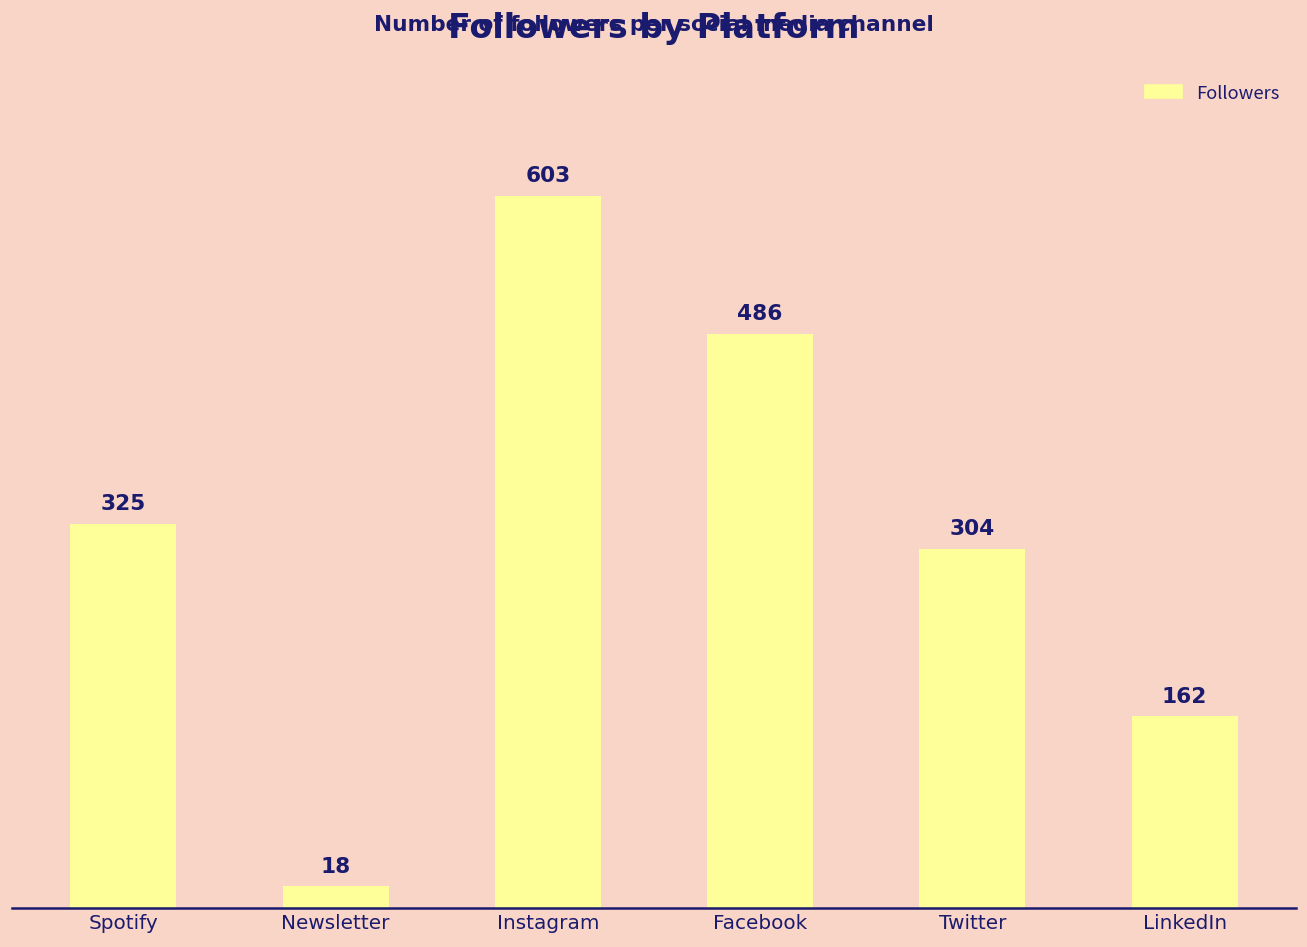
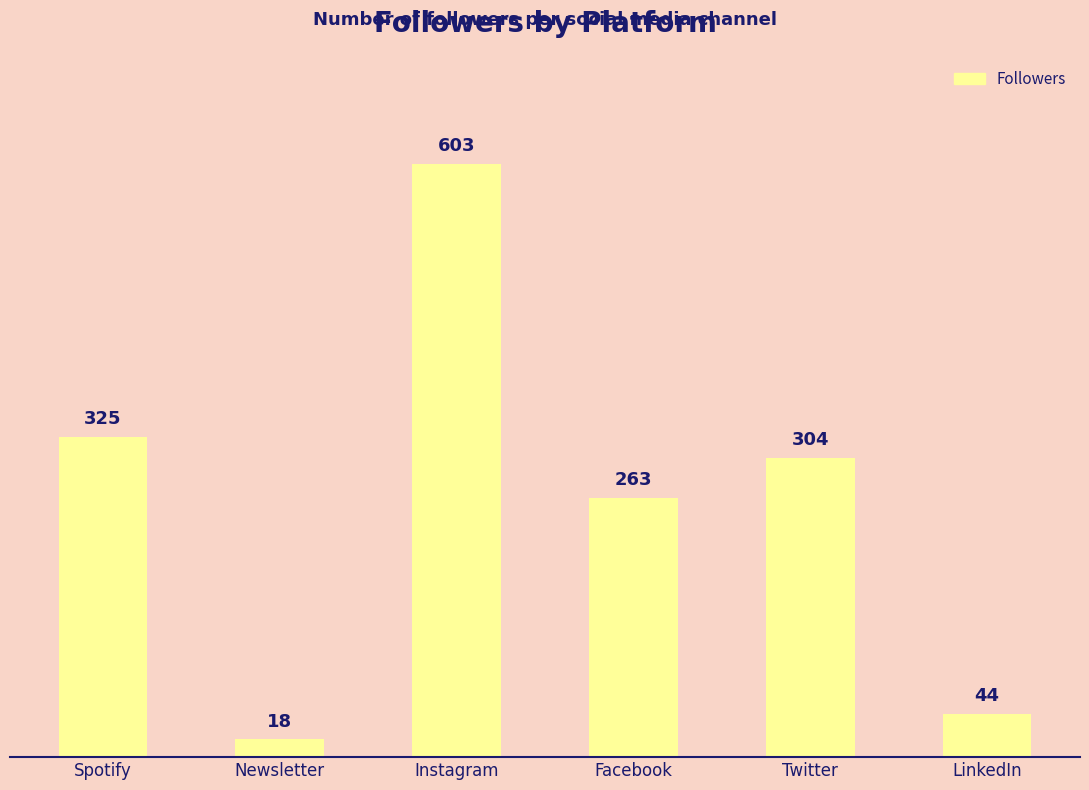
  {
    "Spotify": 325,
    "Newsletter": 18,
    "Instagram": 603,
-   "Facebook": 486,
+   "Facebook": 263,
    "Twitter": 304,
-   "LinkedIn": 162
+   "LinkedIn": 44
  }
